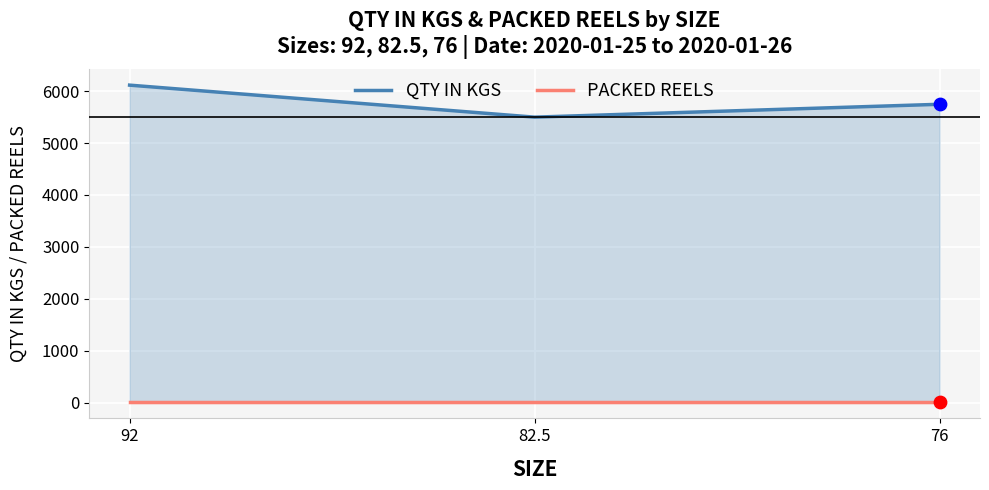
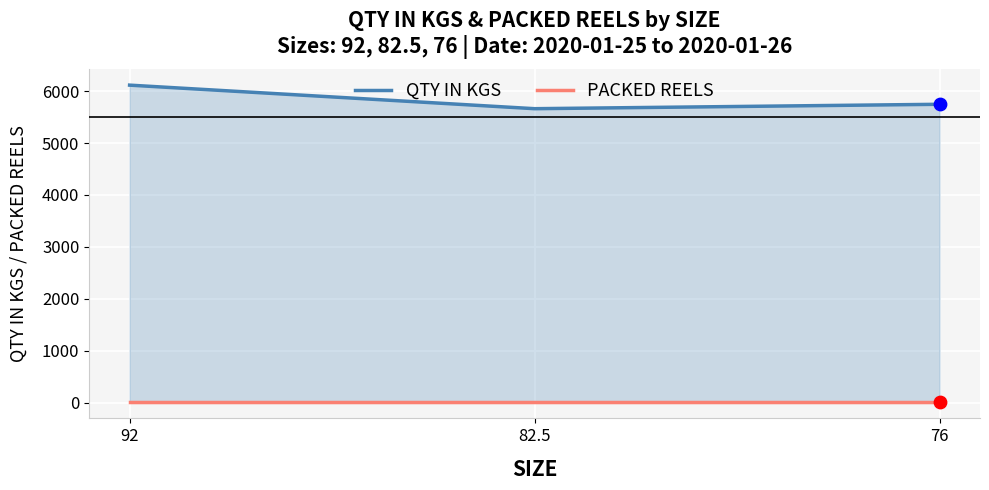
  {
    "QTY IN KGS": {
      "92": 6100,
-     "82.5": 5500
+     "82.5": 5700
    },
    "PACKED REELS": {
      "92": 0,
      "82.5": 0
    }
  }
